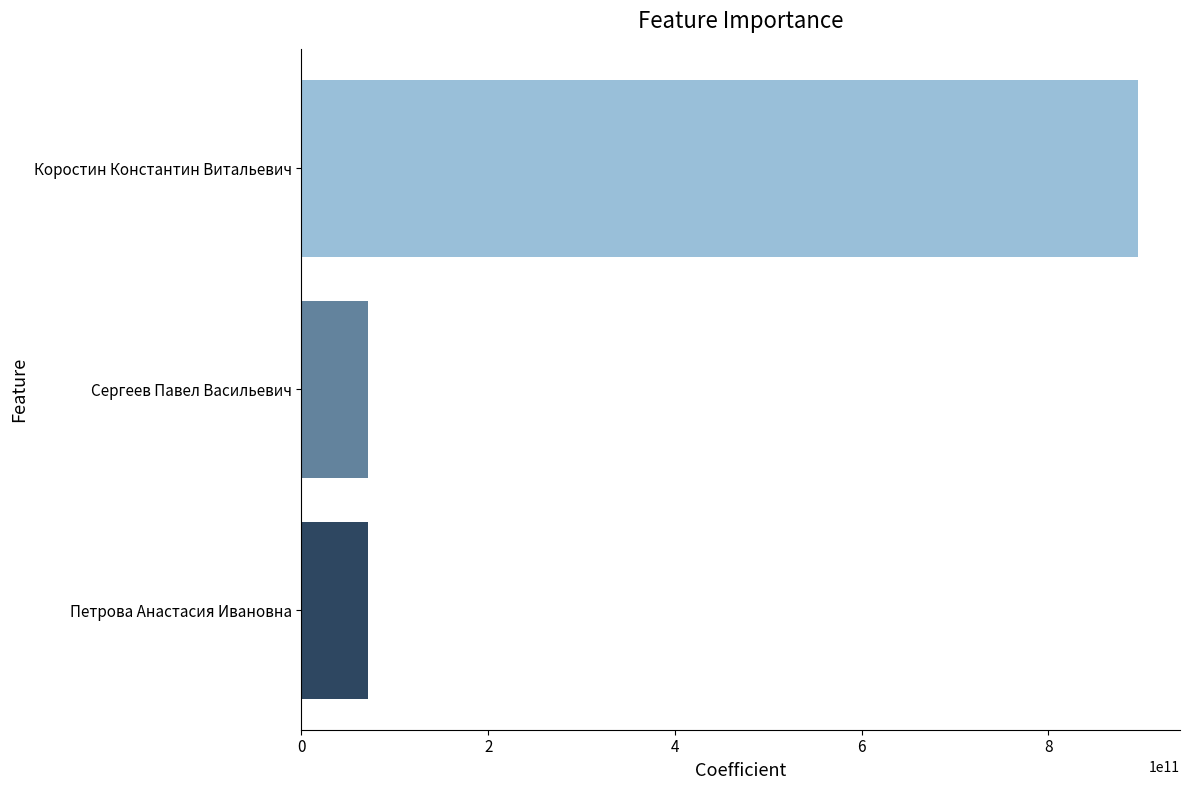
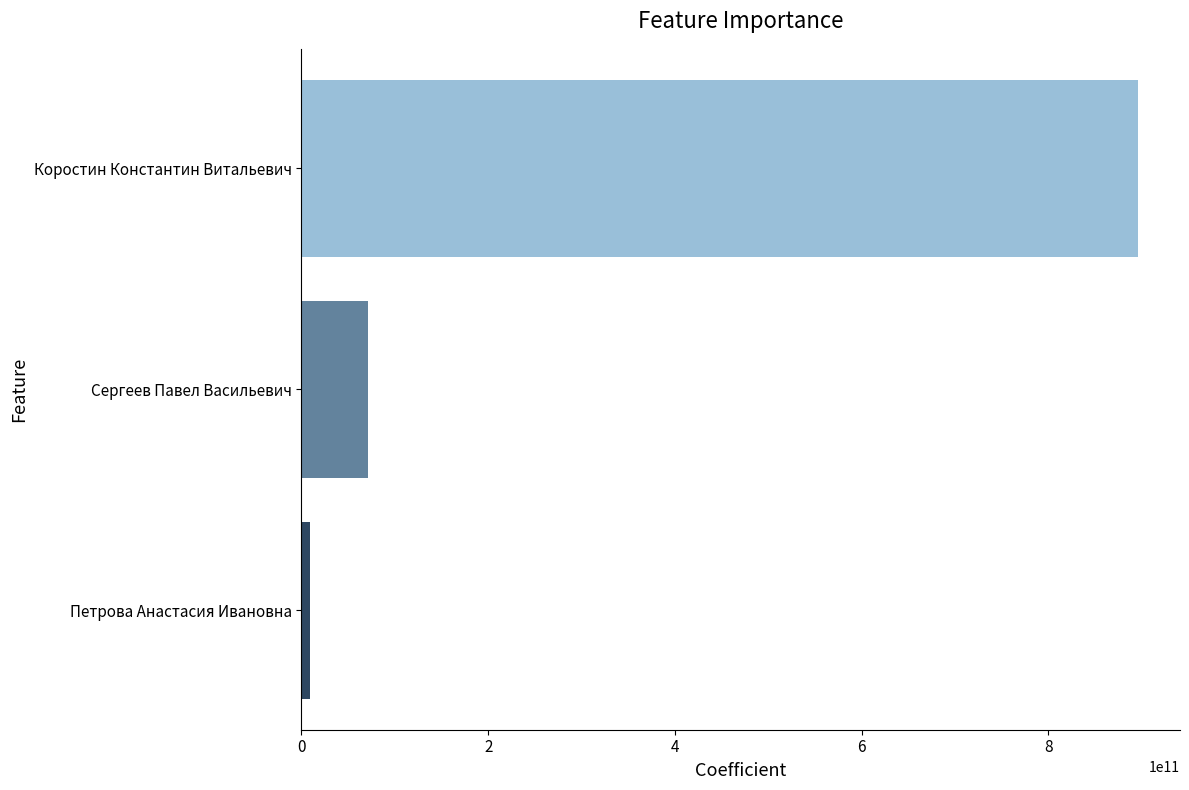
  {
    "Коростин Константин Витальевич": 900000000000,
    "Сергеев Павел Васильевич": 70000000000,
-   "Петрова Анастасия Ивановна": 70000000000
+   "Петрова Анастасия Ивановна": 10000000000
  }
